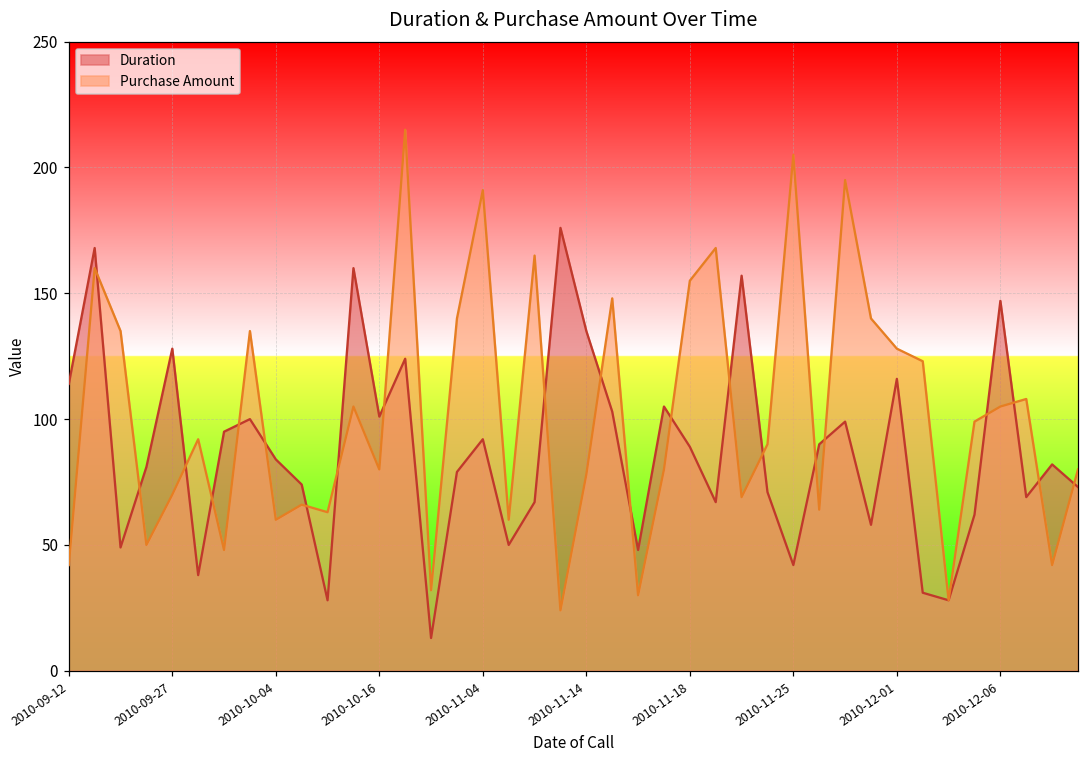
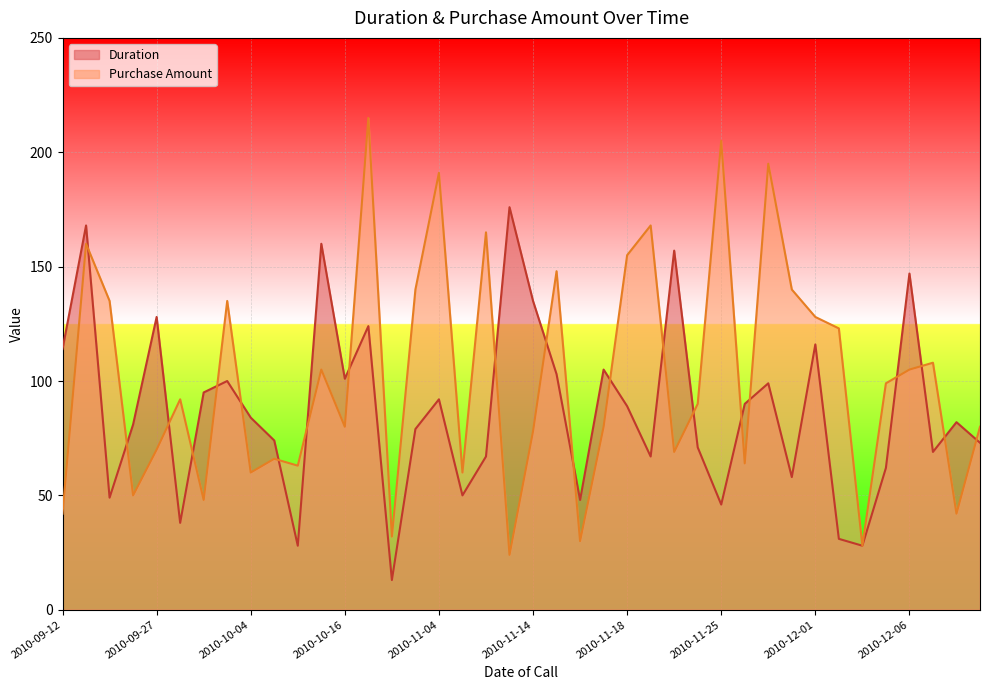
  {
    "Duration": {
      "2010-09-12": 114,
      "2010-09-27": 128,
      "2010-10-04": 84,
      "2010-11-04": 92,
      "2010-11-14": 135,
      "2010-11-18": 89,
-     "2010-11-25": 42,
+     "2010-11-25": 46,
      "2010-12-01": 116
    },
    "Purchase Amount": {
      "2010-09-12": 42,
      "2010-09-27": 70,
      "2010-10-04": 60,
      "2010-11-04": 191,
      "2010-11-14": 78,
      "2010-11-18": 155,
      "2010-11-25": 205,
      "2010-12-01": 128
    }
  }
